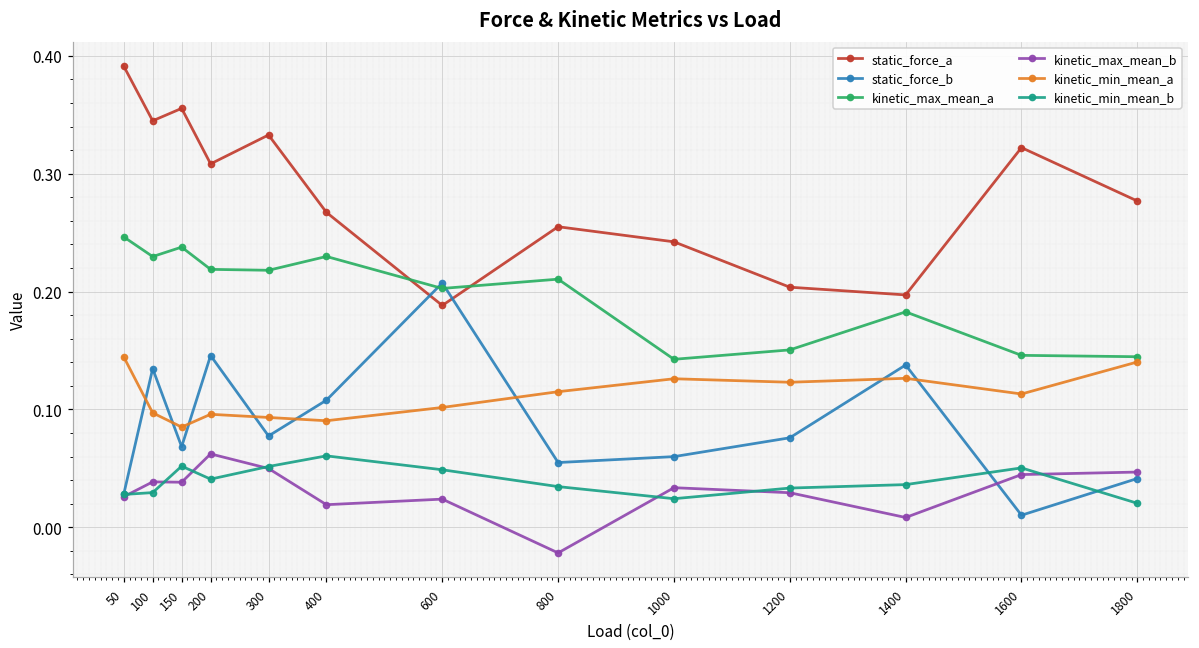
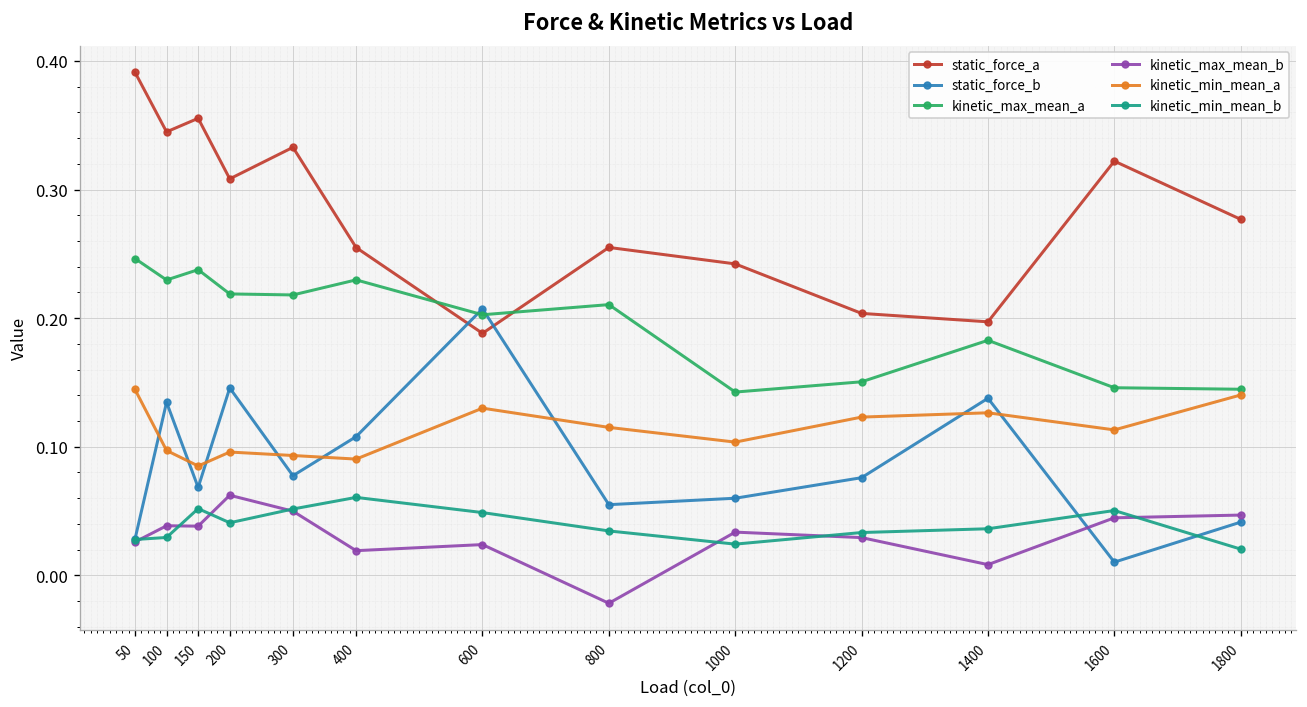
  {
    "static_force_a": {
      "50": 0.391,
      "100": 0.345,
      "150": 0.355,
      "200": 0.308,
      "300": 0.333,
-     "400": 0.267,
+     "400": 0.255,
      "600": 0.188,
      "800": 0.255,
      "1000": 0.242,
      "1200": 0.204,
      "1400": 0.197,
      "1600": 0.322,
      "1800": 0.277
    },
    "static_force_b": {
      "100": 0.135,
      "150": 0.068,
      "200": 0.146,
      "300": 0.078,
      "400": 0.108,
      "600": 0.207,
      "800": 0.055,
      "1000": 0.060,
      "1200": 0.076,
      "1400": 0.138,
      "1600": 0.010,
      "1800": 0.041
    },
    "kinetic_max_mean_b": {
      "100": 0.039,
      "150": 0.038,
      "200": 0.062,
      "400": 0.019,
      "600": 0.024,
      "800": -0.022,
      "1000": 0.034,
      "1200": 0.029,
      "1400": 0.008,
      "1600": 0.045,
      "1800": 0.047
    },
    "kinetic_min_mean_a": {
      "50": 0.145,
      "100": 0.097,
      "150": 0.085,
      "200": 0.096,
      "300": 0.093,
      "400": 0.090,
-     "600": 0.102,
+     "600": 0.130,
      "800": 0.115,
-     "1000": 0.126,
+     "1000": 0.104,
      "1200": 0.123,
      "1400": 0.126,
      "1600": 0.113,
      "1800": 0.140
    }
  }
